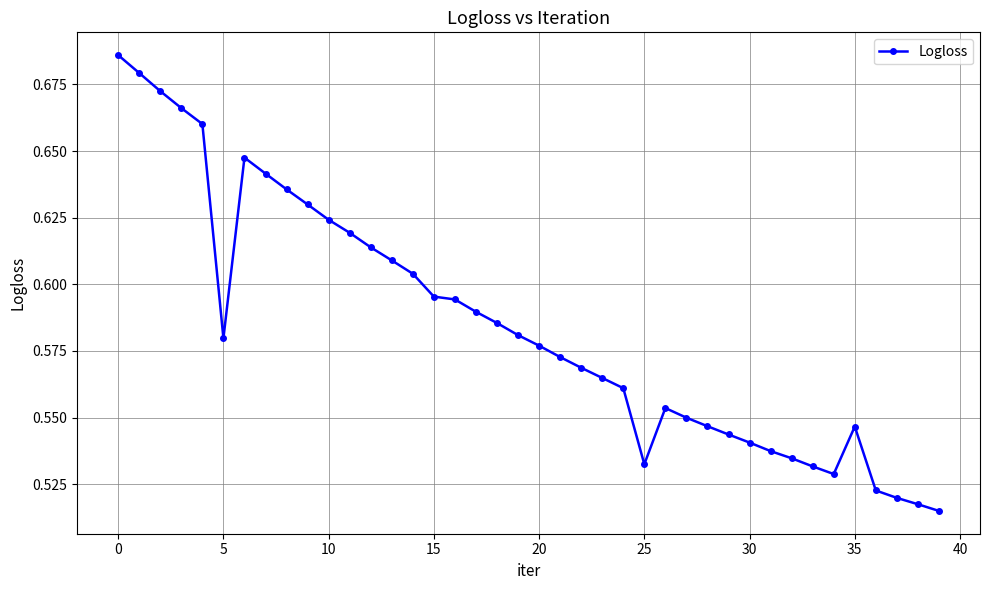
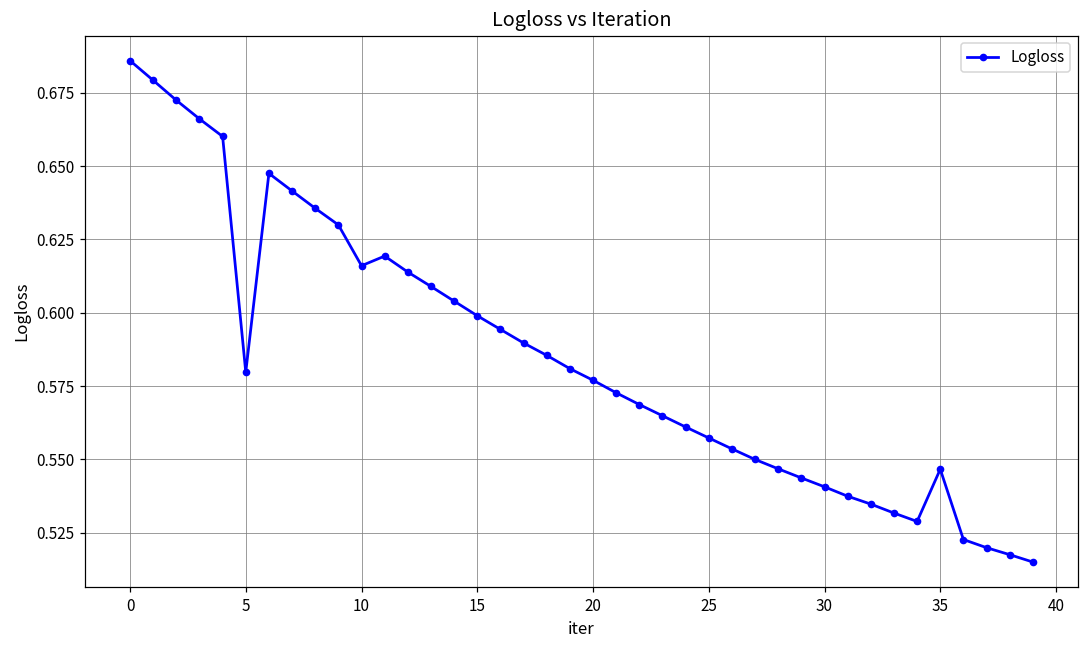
  {
    "0": 0.686,
    "5": 0.580,
-   "10": 0.624,
-   "15": 0.595,
+   "10": 0.616,
+   "15": 0.599,
    "20": 0.577,
-   "25": 0.533,
+   "25": 0.557,
    "30": 0.541,
    "35": 0.547
  }
